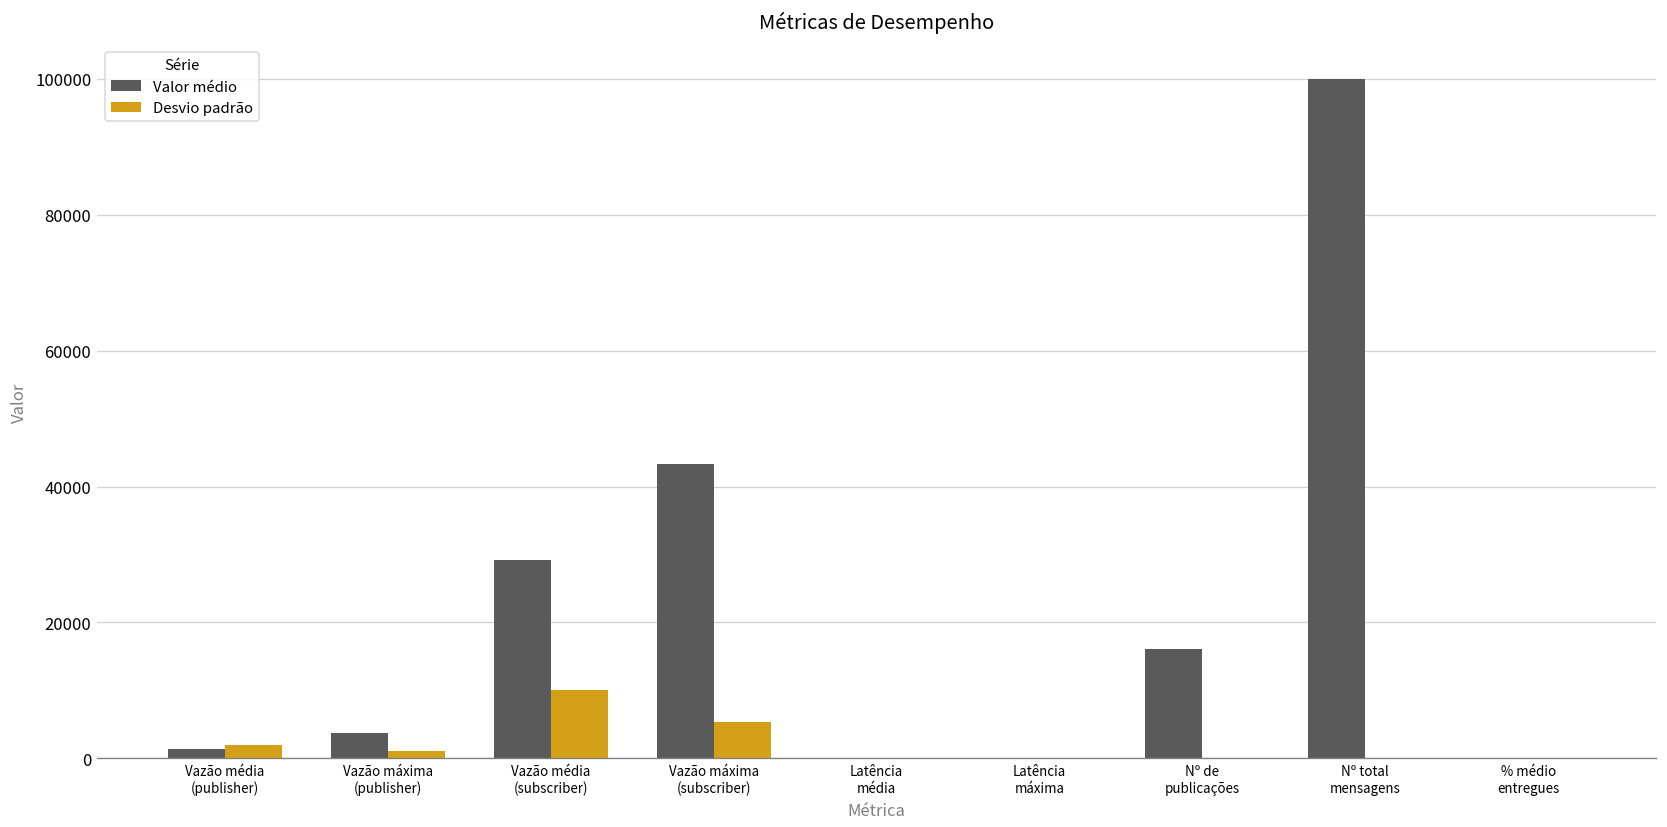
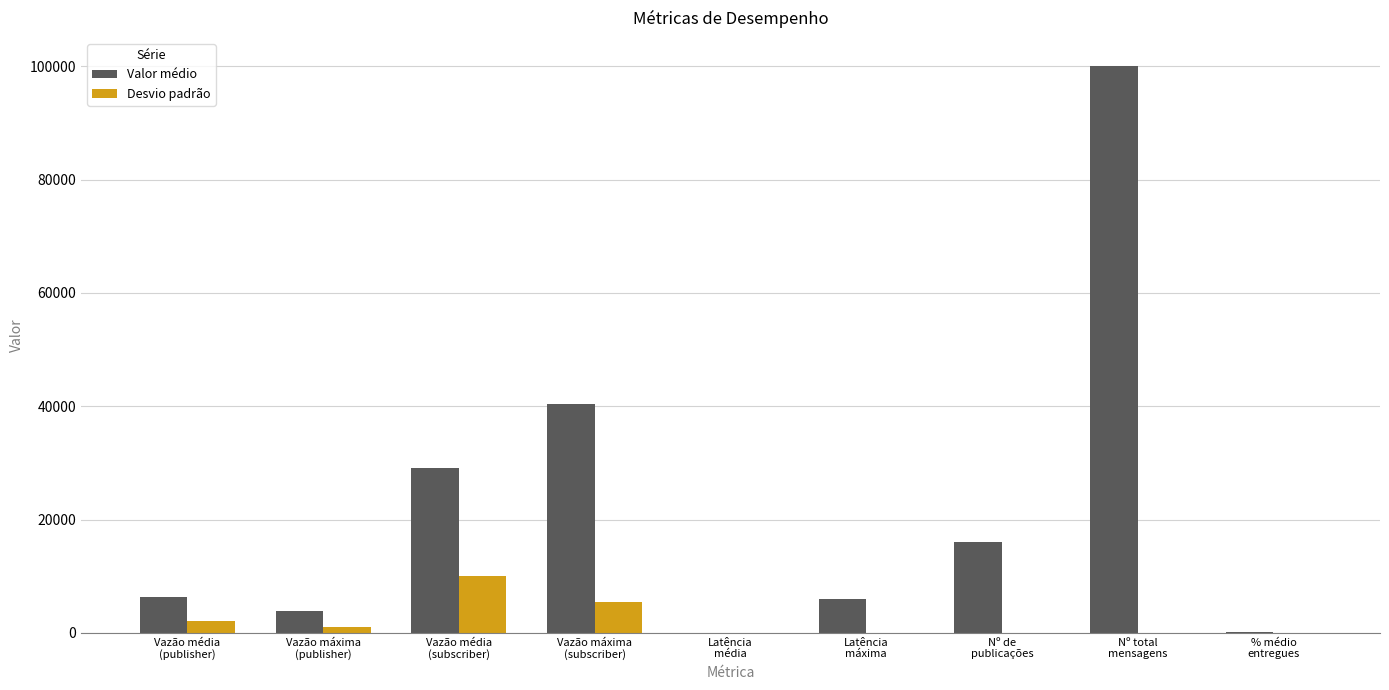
  {
    "Valor médio": {
-     "Vazão média (publisher)": 1000,
+     "Vazão média (publisher)": 6000,
      "Vazão máxima (publisher)": 4000,
      "Vazão média (subscriber)": 29000,
-     "Vazão máxima (subscriber)": 43000,
-     "Latência máxima": 0,
+     "Vazão máxima (subscriber)": 40000,
+     "Latência máxima": 6000,
      "Nº de publicações": 16000,
      "Nº total mensagens": 100000
    },
    "Desvio padrão": {
      "Vazão média (publisher)": 2000,
      "Vazão máxima (publisher)": 1000,
      "Vazão média (subscriber)": 10000,
      "Vazão máxima (subscriber)": 5000,
      "Nº de publicações": 0,
      "Nº total mensagens": 0,
      "% médio entregues": 0
    }
  }
